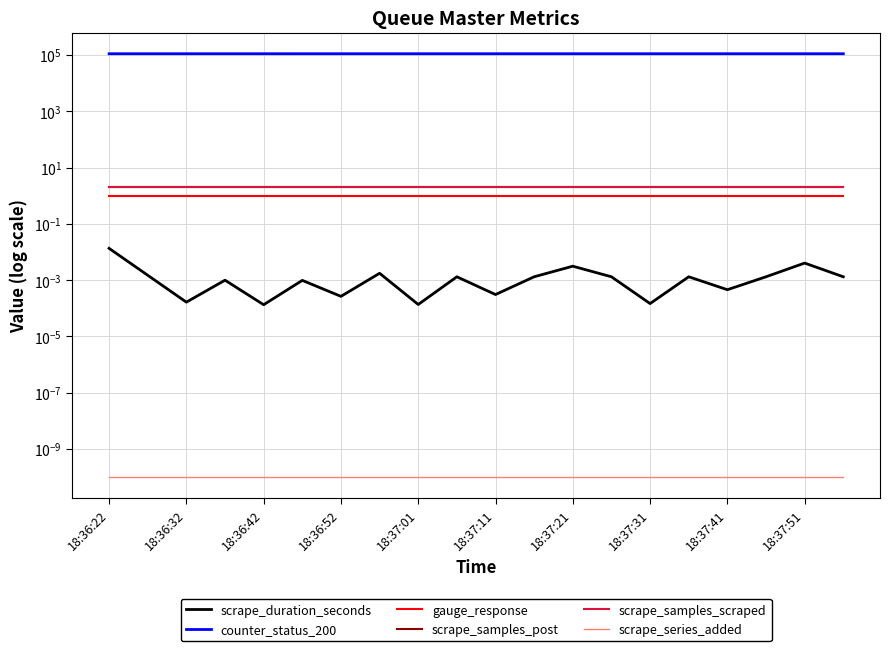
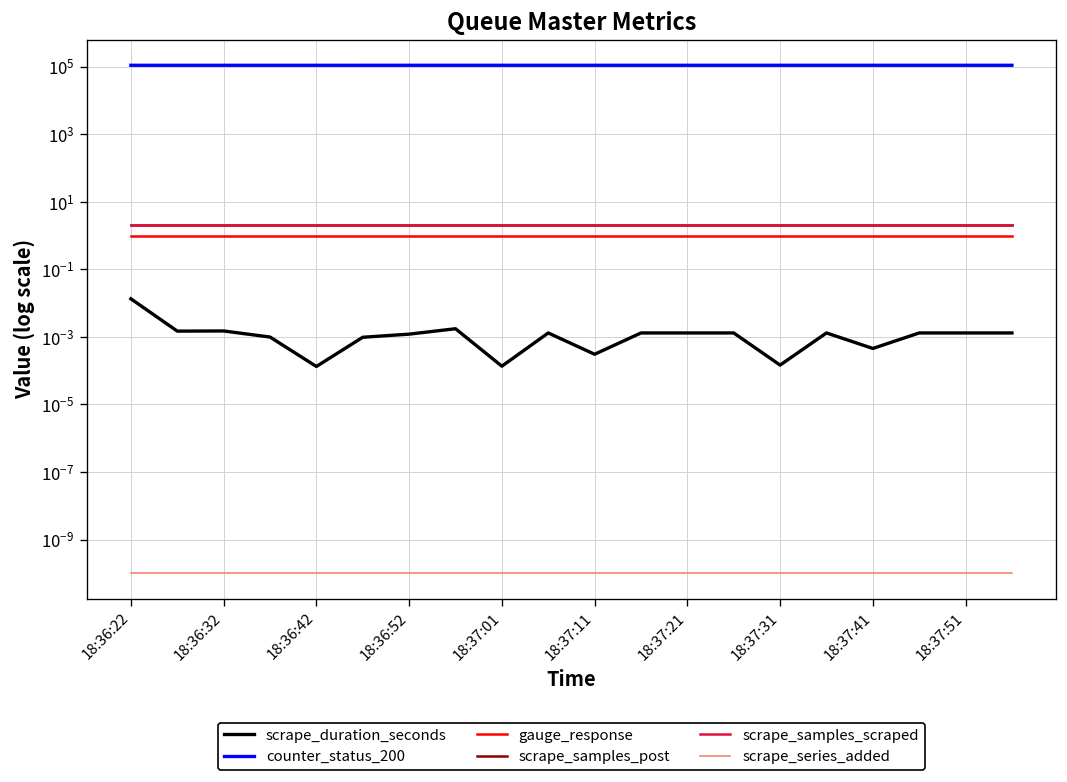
  {
    "scrape_duration_seconds": {
      "18:36:22": 0.01,
-     "18:36:32": 0.0002,
+     "18:36:32": 0.001,
      "18:36:42": 0.0001,
-     "18:36:52": 0.0003,
+     "18:36:52": 0.0012,
      "18:37:01": 0.0001,
      "18:37:11": 0.0003,
-     "18:37:21": 0.003,
+     "18:37:21": 0.001,
      "18:37:31": 0.0001,
      "18:37:41": 0.0005,
-     "18:37:51": 0.004
+     "18:37:51": 0.001
    },
    "counter_status_200": {
      "18:36:22": 110000,
      "18:36:32": 110000,
      "18:36:42": 110000,
      "18:36:52": 110000,
      "18:37:01": 110000,
      "18:37:11": 110000,
      "18:37:21": 110000,
      "18:37:31": 110000,
      "18:37:41": 110000,
      "18:37:51": 110000
    },
    "gauge_response": {
      "18:36:22": 1.0,
      "18:36:32": 1.0,
      "18:36:42": 1.0,
      "18:36:52": 1.0,
      "18:37:01": 1.0,
      "18:37:11": 1.0,
      "18:37:21": 1.0,
      "18:37:31": 1.0,
      "18:37:41": 1.0,
      "18:37:51": 1.0
    },
    "scrape_samples_scraped": {
      "18:36:22": 2,
      "18:36:32": 2,
      "18:36:42": 2,
      "18:36:52": 2,
      "18:37:01": 2,
      "18:37:11": 2,
      "18:37:21": 2,
      "18:37:31": 2,
      "18:37:41": 2,
      "18:37:51": 2
    },
    "scrape_series_added": {
      "18:36:22": 0.00000000010,
      "18:36:32": 0.00000000010,
      "18:36:42": 0.00000000010,
      "18:36:52": 0.00000000010,
      "18:37:01": 0.00000000010,
      "18:37:11": 0.00000000010,
      "18:37:21": 0.00000000010,
      "18:37:31": 0.00000000010,
      "18:37:41": 0.00000000010,
      "18:37:51": 0.00000000010
    }
  }
